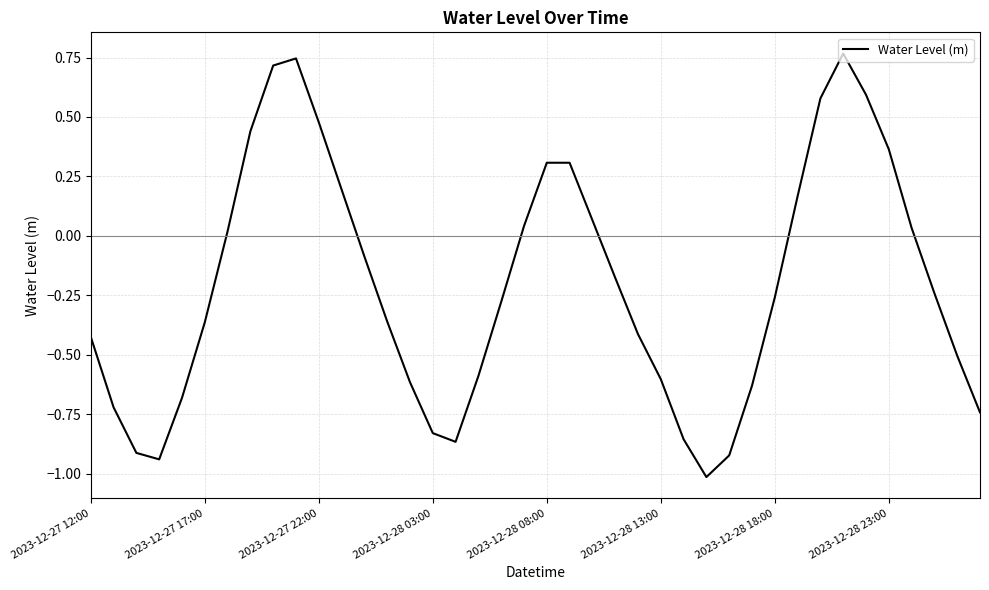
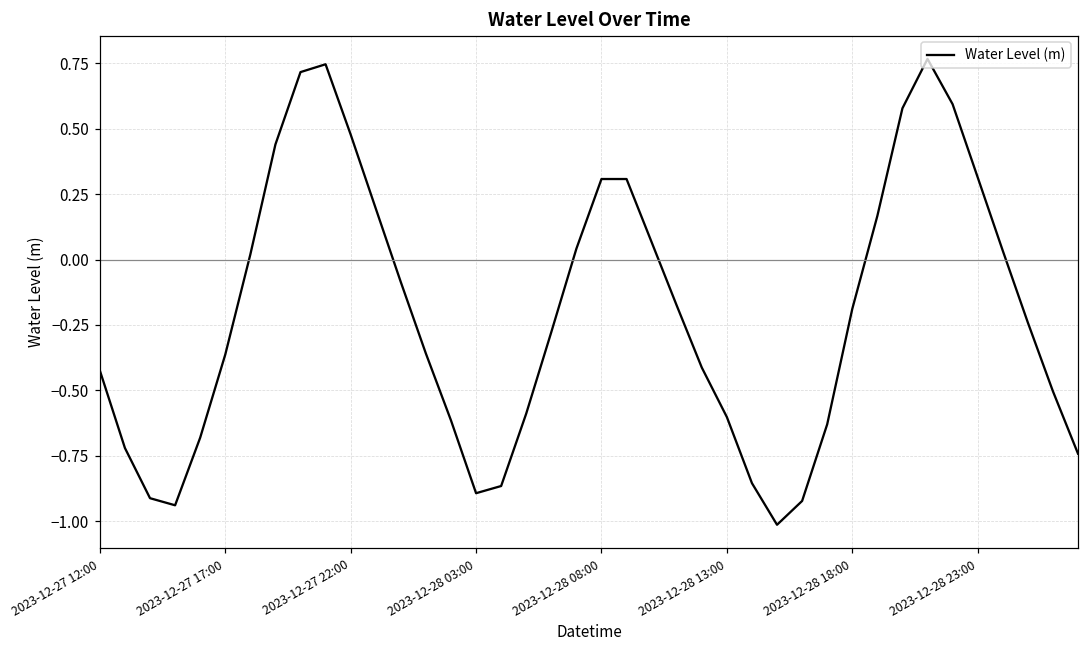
  {
    "2023-12-27 12:00": -0.42,
    "2023-12-27 17:00": -0.36,
    "2023-12-27 22:00": 0.48,
-   "2023-12-28 03:00": -0.83,
+   "2023-12-28 03:00": -0.89,
    "2023-12-28 08:00": 0.31,
    "2023-12-28 13:00": -0.60,
-   "2023-12-28 18:00": -0.26,
-   "2023-12-28 23:00": 0.36
+   "2023-12-28 18:00": -0.19,
+   "2023-12-28 23:00": 0.31
  }
